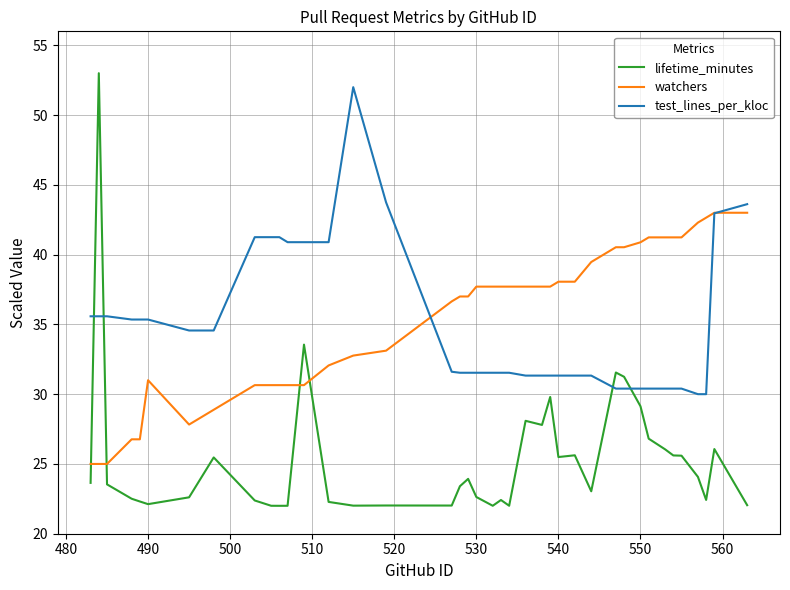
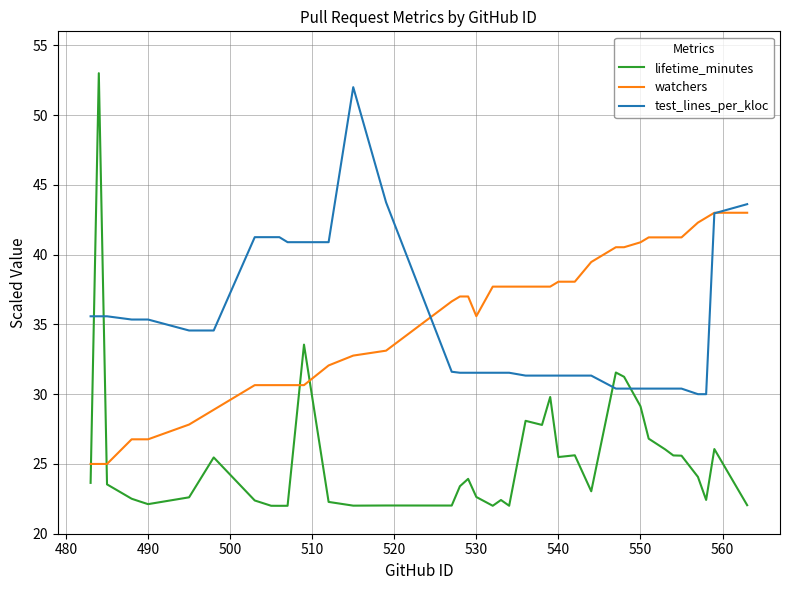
  {
    "lifetime_minutes": {
      "490": 22.1,
      "530": 22.6,
      "540": 25.5,
      "550": 29.1
    },
    "watchers": {
-     "490": 31.0,
-     "530": 37.7,
+     "490": 26.8,
+     "530": 35.6,
      "540": 38.1,
      "550": 40.9
    },
    "test_lines_per_kloc": {
      "490": 35.3,
      "530": 31.5,
      "540": 31.3,
      "550": 30.4
    }
  }
